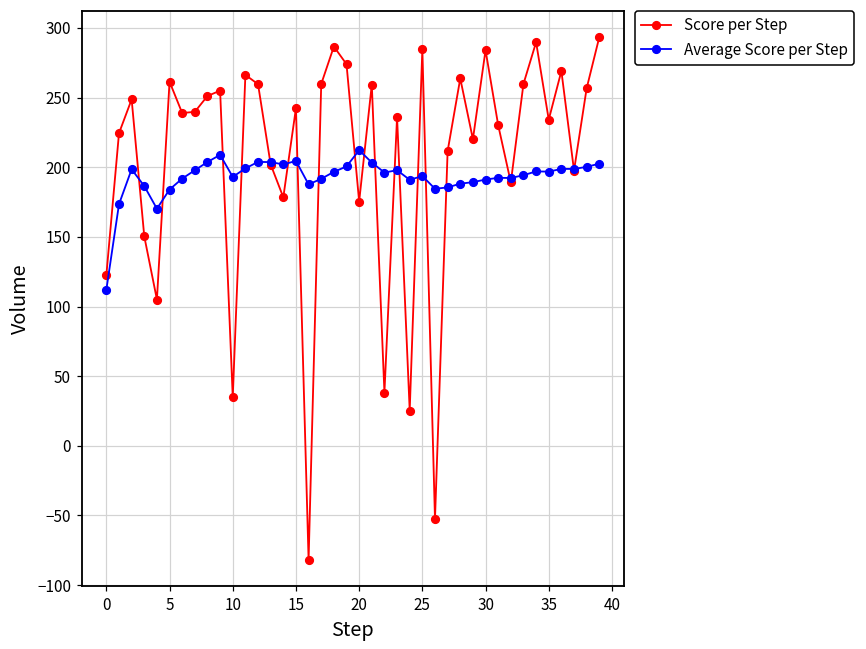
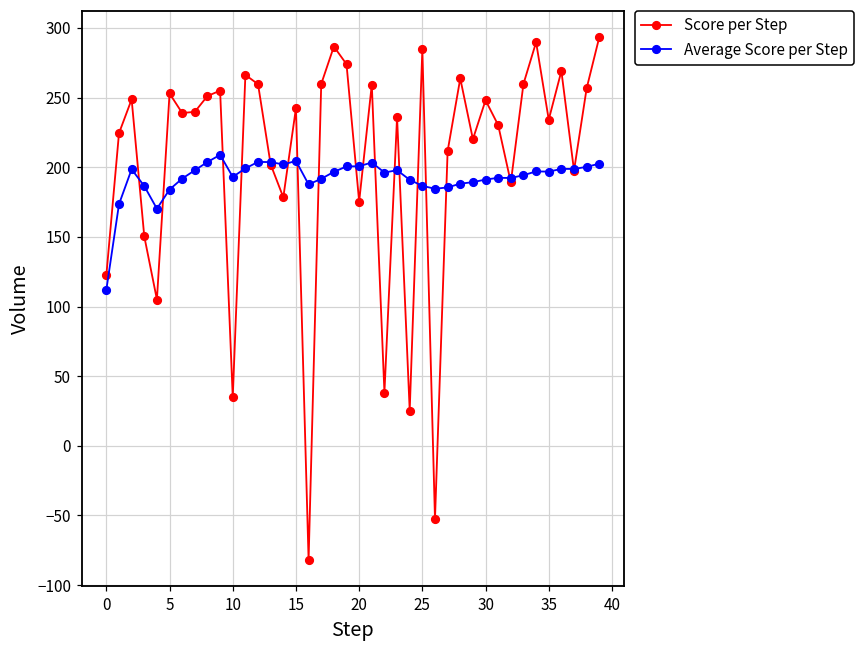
  {
    "Score per Step": {
      "0": 122,
-     "5": 261,
+     "5": 253,
      "10": 35,
      "15": 242,
      "20": 175,
      "25": 285,
-     "30": 284,
+     "30": 248,
      "35": 234
    },
    "Average Score per Step": {
      "0": 112,
      "5": 184,
      "10": 193,
      "15": 205,
-     "20": 212,
-     "25": 194,
+     "20": 201,
+     "25": 187,
      "30": 191,
      "35": 197
    }
  }
